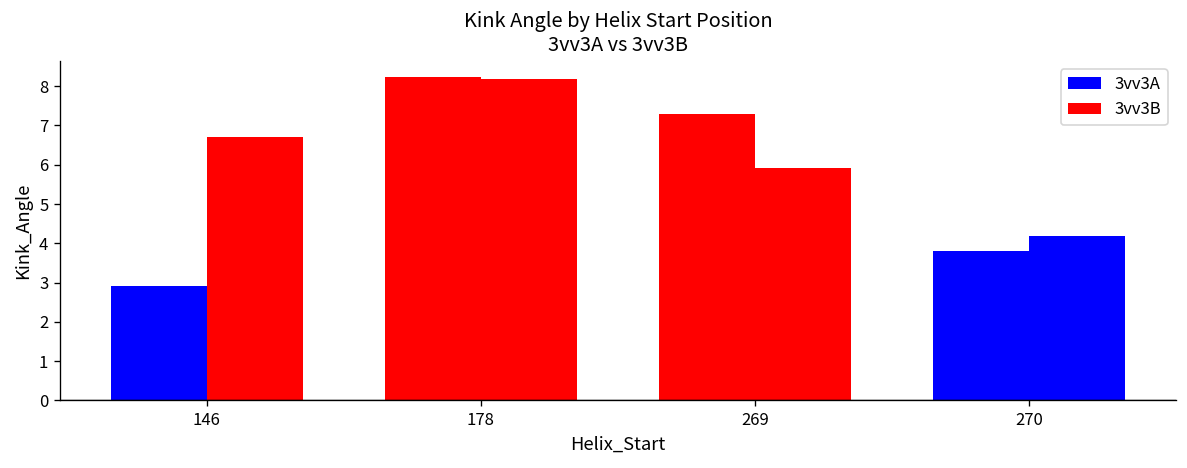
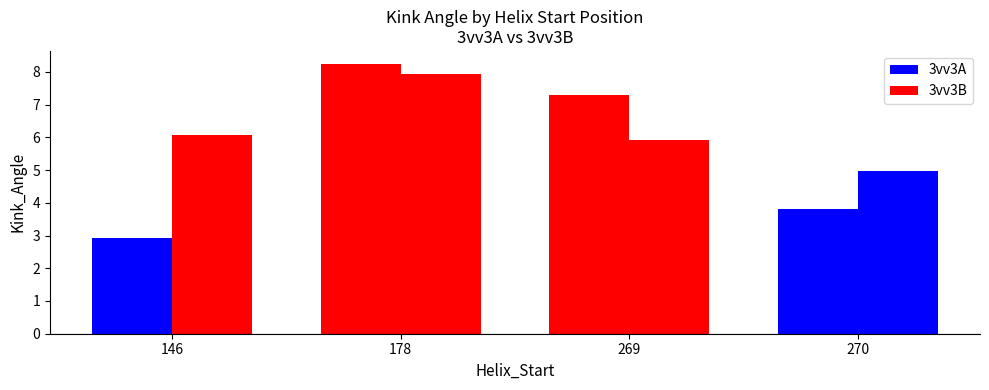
  {
    "3vv3A": {
      "146": 2.9,
      "178": 8.2,
      "269": 7.3,
      "270": 3.8
    },
    "3vv3B": {
-     "146": 6.7,
-     "178": 8.2,
+     "146": 6.1,
+     "178": 7.9,
      "269": 5.9,
-     "270": 4.2
+     "270": 5.0
    }
  }
